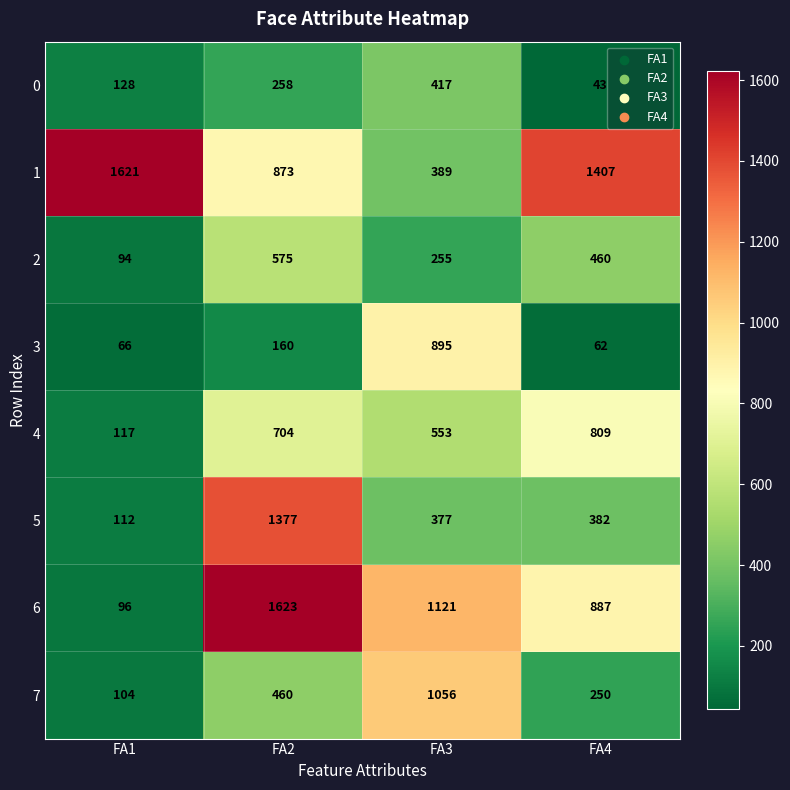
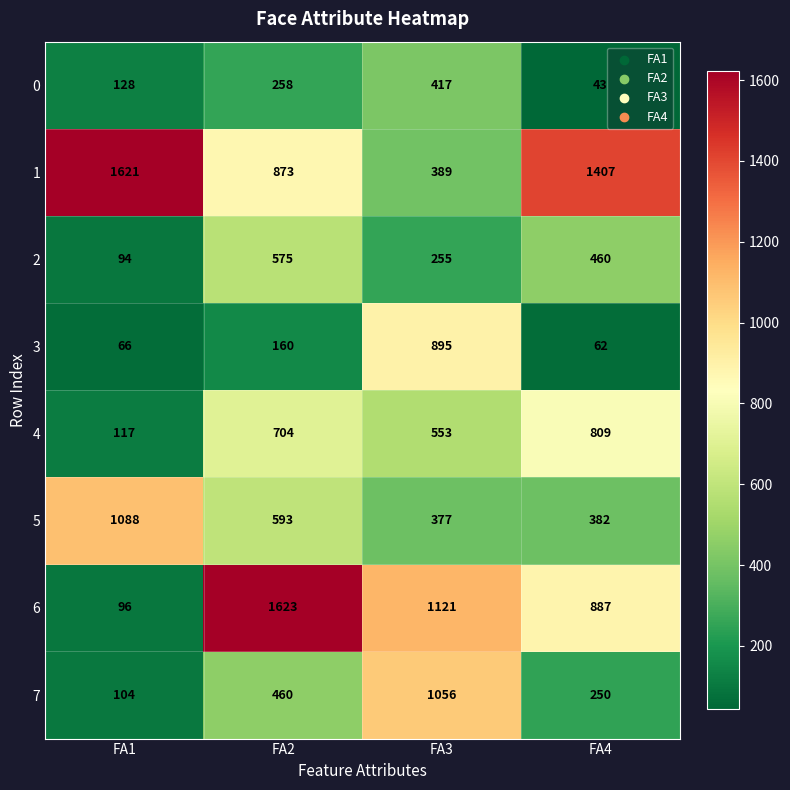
  {
    "0": {
      "FA1": 128,
      "FA2": 258,
      "FA3": 417
    },
    "1": {
      "FA1": 1621,
      "FA2": 873,
      "FA3": 389,
      "FA4": 1407
    },
    "2": {
      "FA1": 94,
      "FA2": 575,
      "FA3": 255,
      "FA4": 460
    },
    "3": {
      "FA1": 66,
      "FA2": 160,
      "FA3": 895,
      "FA4": 62
    },
    "4": {
      "FA1": 117,
      "FA2": 704,
      "FA3": 553,
      "FA4": 809
    },
    "5": {
-     "FA1": 112,
-     "FA2": 1377,
+     "FA1": 1088,
+     "FA2": 593,
      "FA3": 377,
      "FA4": 382
    },
    "6": {
      "FA1": 96,
      "FA2": 1623,
      "FA3": 1121,
      "FA4": 887
    },
    "7": {
      "FA1": 104,
      "FA2": 460,
      "FA3": 1056,
      "FA4": 250
    }
  }
